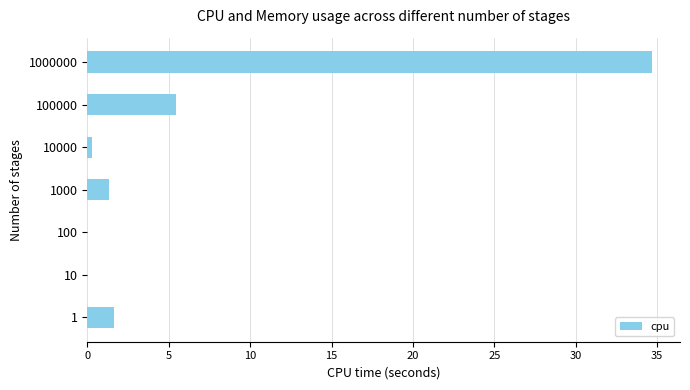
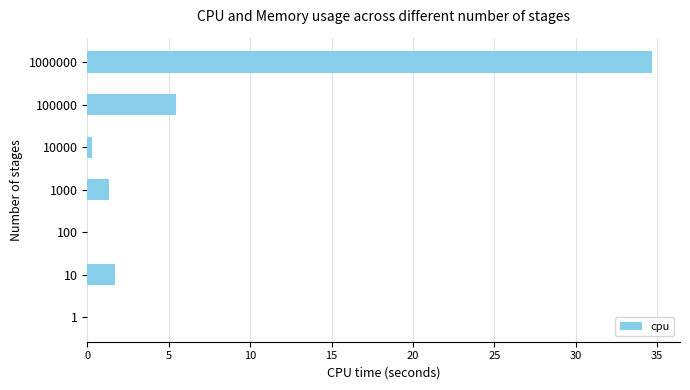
  {
    "1000000": 34.7,
    "100000": 5.5,
    "10000": 0.3,
    "1000": 1.4,
-   "10": 0.0,
-   "1": 1.7
+   "10": 1.7,
+   "1": 0.0
  }
